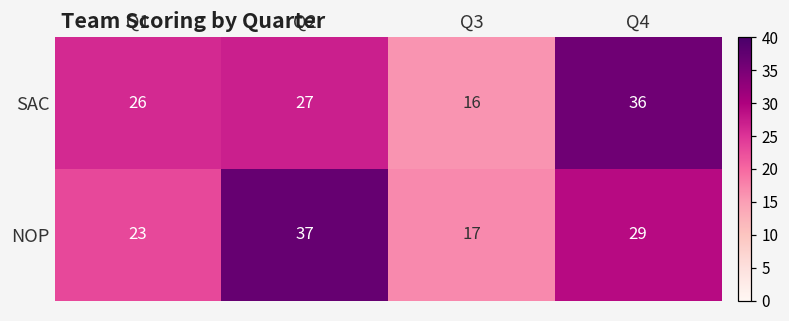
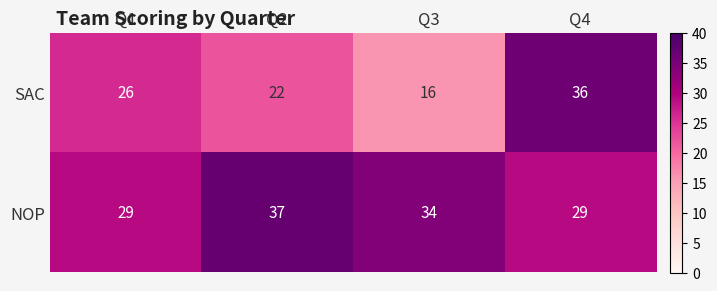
  {
    "SAC": {
      "Q1": 26,
-     "Q2": 27,
+     "Q2": 22,
      "Q3": 16,
      "Q4": 36
    },
    "NOP": {
-     "Q1": 23,
+     "Q1": 29,
      "Q2": 37,
-     "Q3": 17,
+     "Q3": 34,
      "Q4": 29
    }
  }
